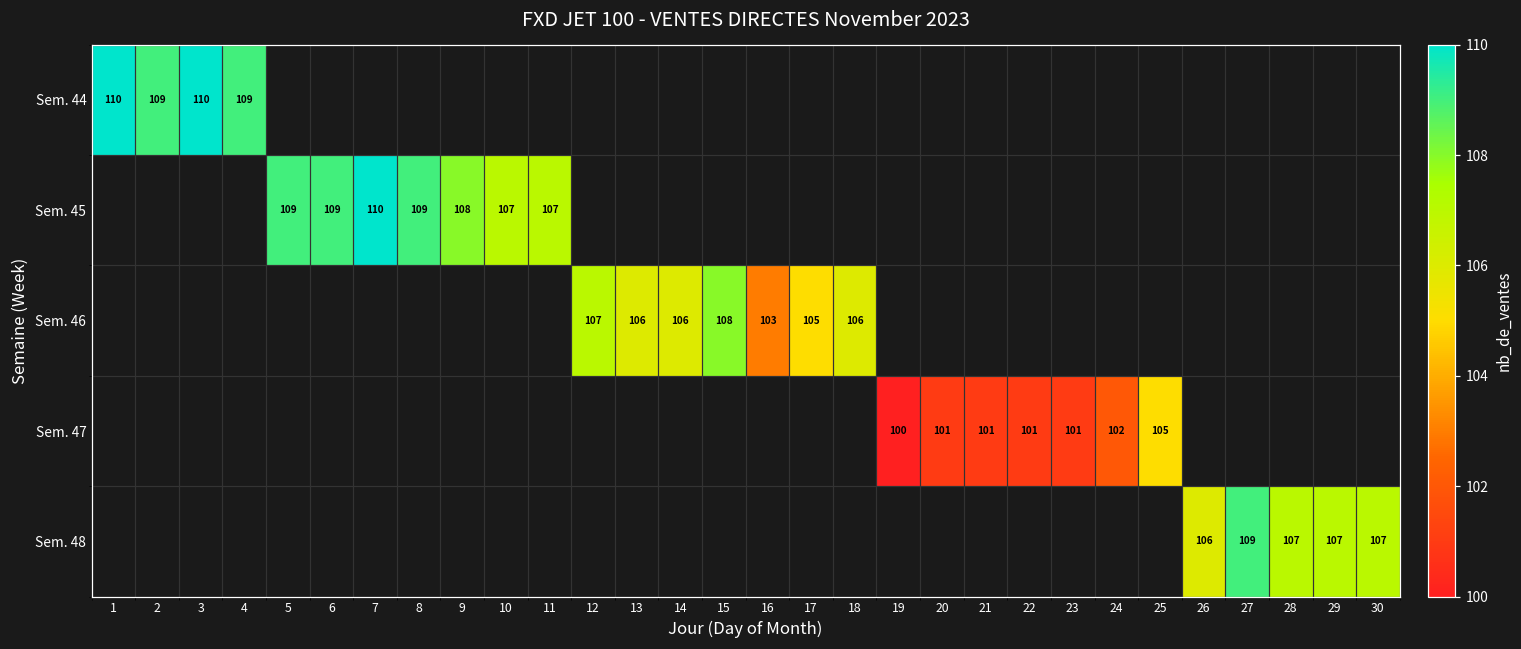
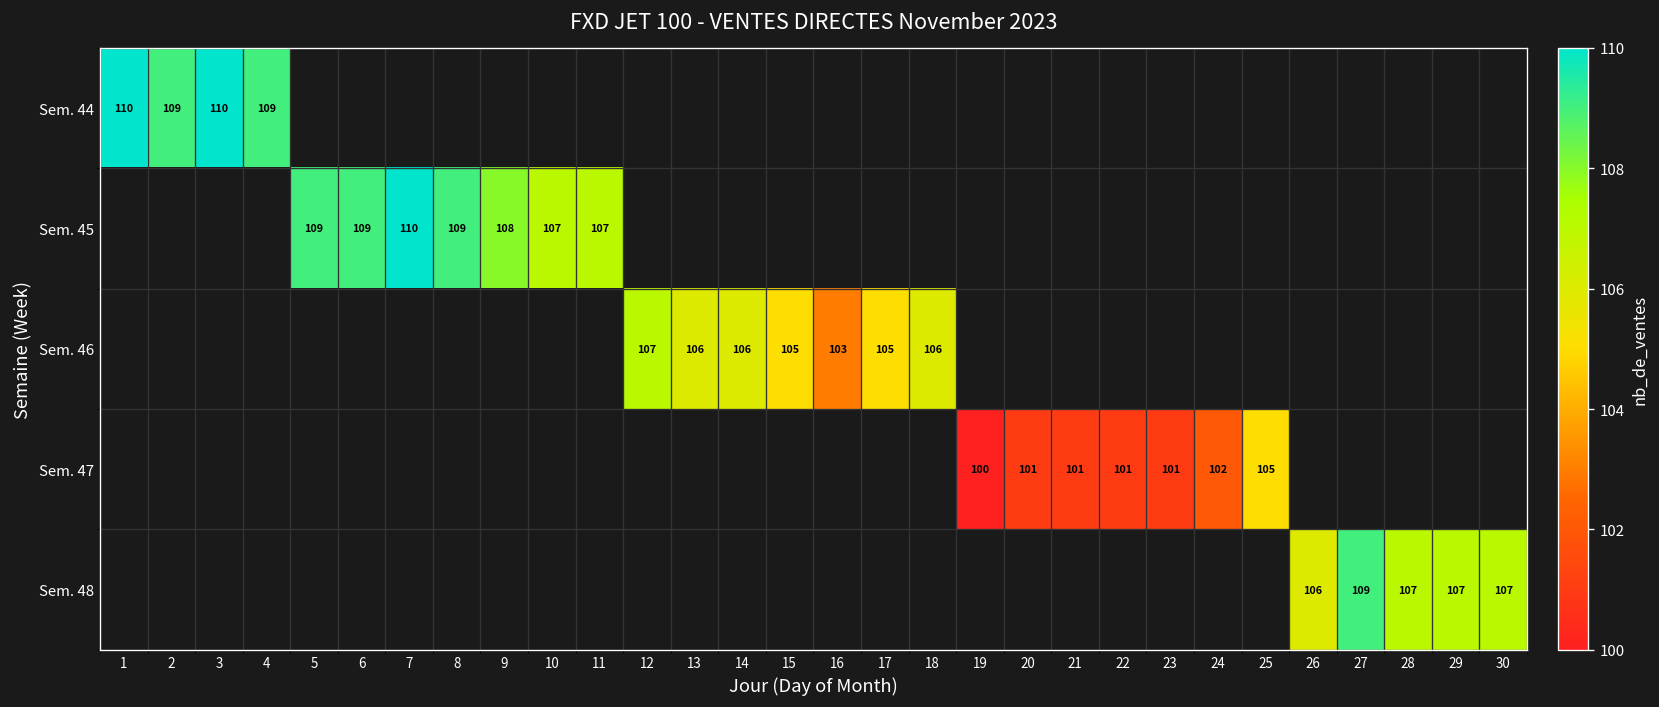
  {
    "Sem. 44": {
      "1": 110,
      "2": 109,
      "3": 110,
      "4": 109
    },
    "Sem. 45": {
      "5": 109,
      "6": 109,
      "7": 110,
      "8": 109,
      "9": 108,
      "10": 107,
      "11": 107
    },
    "Sem. 46": {
      "12": 107,
      "13": 106,
      "14": 106,
-     "15": 108,
+     "15": 105,
      "16": 103,
      "17": 105,
      "18": 106
    },
    "Sem. 47": {
      "19": 100,
      "20": 101,
      "21": 101,
      "22": 101,
      "23": 101,
      "24": 102,
      "25": 105
    },
    "Sem. 48": {
      "26": 106,
      "27": 109,
      "28": 107,
      "29": 107,
      "30": 107
    }
  }
